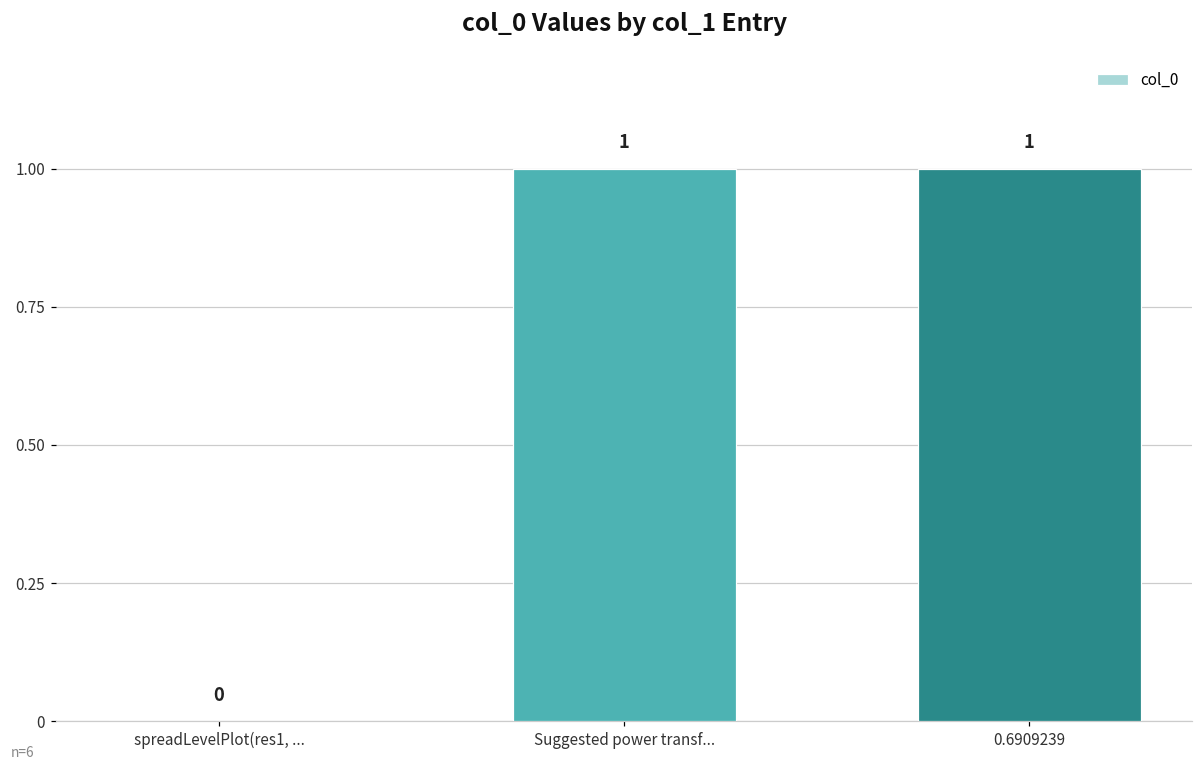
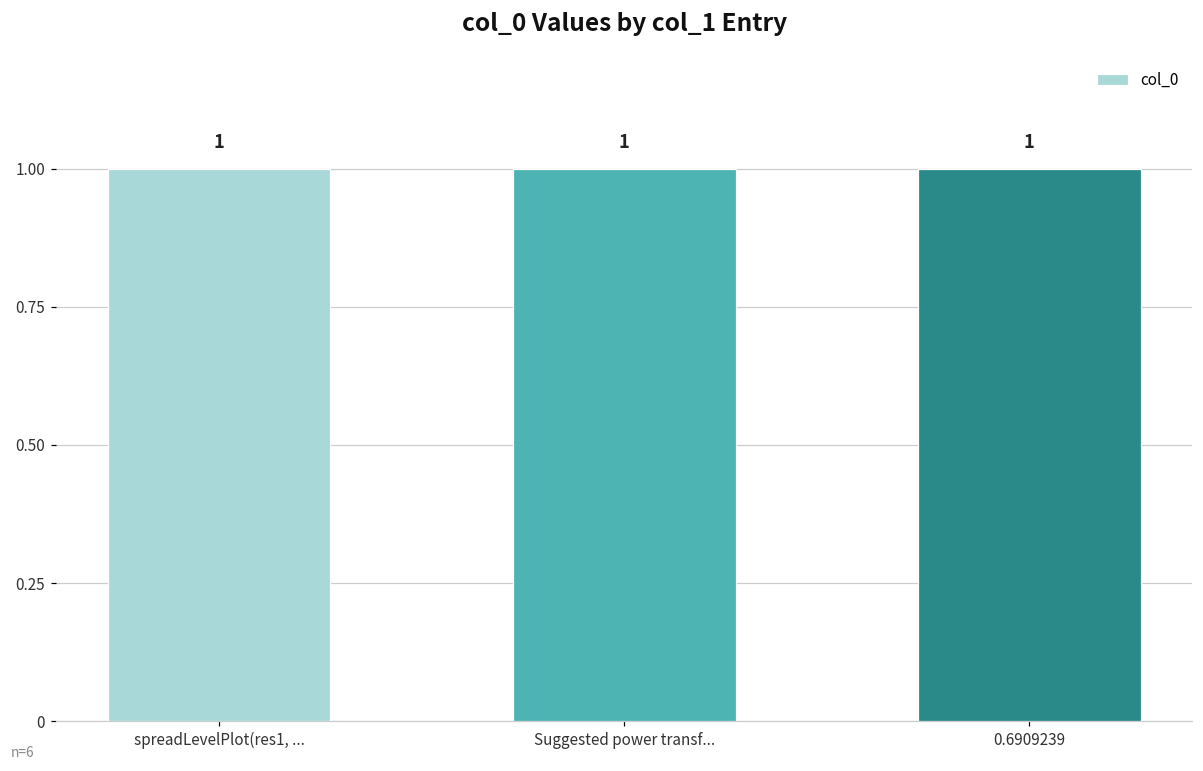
  {
-   "spreadLevelPlot(res1, ...": 0,
+   "spreadLevelPlot(res1, ...": 1,
    "Suggested power transf...": 1,
    "0.6909239": 1
  }
